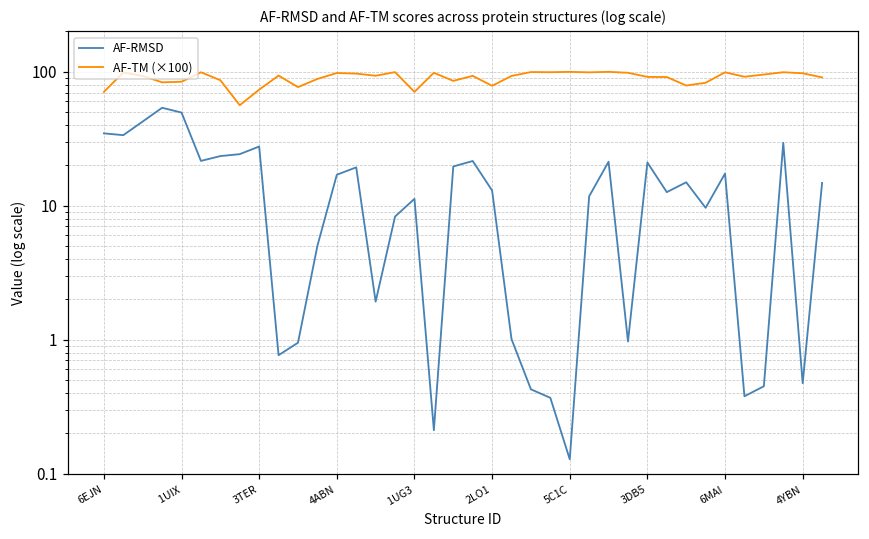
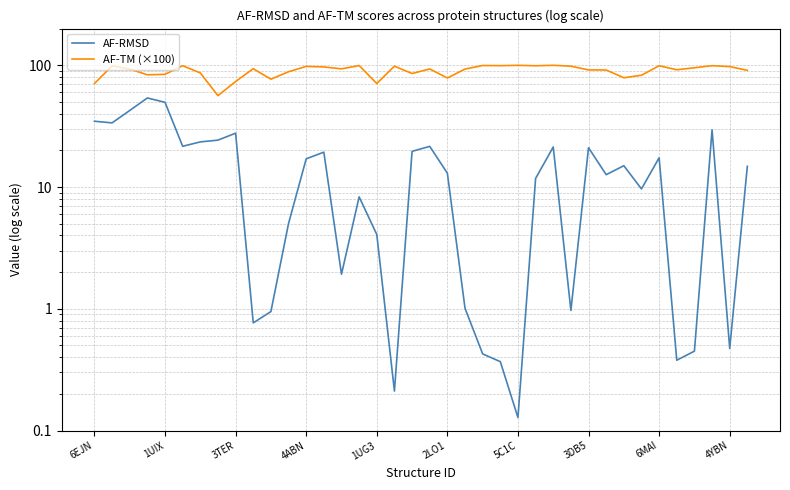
  {
    "AF-RMSD": {
      "6EJN": 35,
      "1UIX": 50,
      "3TER": 28,
      "4ABN": 17,
-     "1UG3": 11,
+     "1UG3": 4.1,
      "2LO1": 13,
      "5C1C": 0.13,
      "3DB5": 21,
      "6MAI": 17,
      "4YBN": 0.47
    },
    "AF-TM (×100)": {
      "6EJN": 70,
      "1UIX": 80,
      "3TER": 70,
      "4ABN": 100,
      "1UG3": 70,
      "2LO1": 80,
      "5C1C": 100,
      "3DB5": 90,
      "6MAI": 100,
      "4YBN": 100
    }
  }
